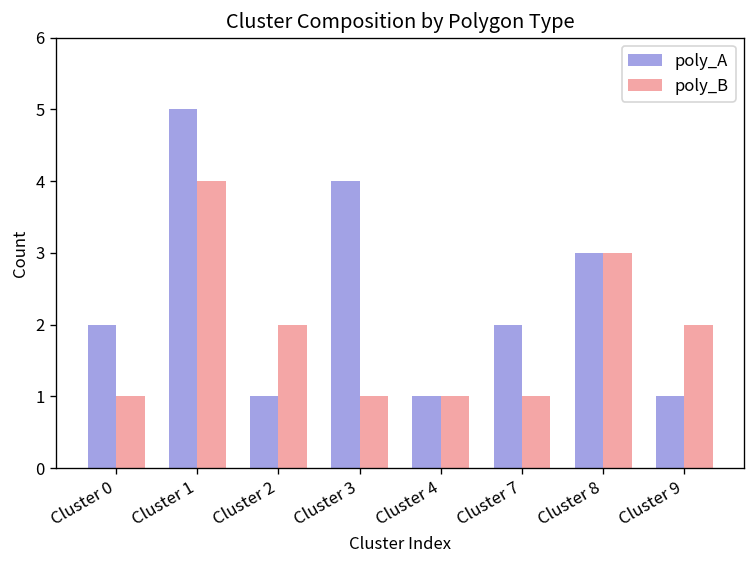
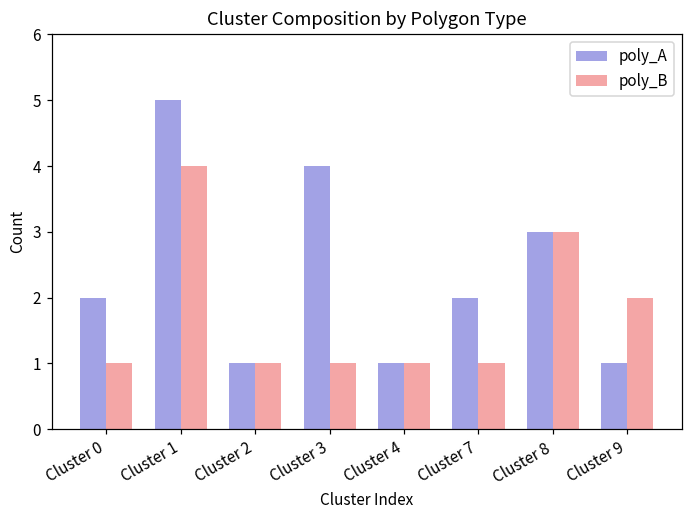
  {
    "poly_A": {
      "Cluster 0": 2,
      "Cluster 1": 5,
      "Cluster 2": 1,
      "Cluster 3": 4,
      "Cluster 4": 1,
      "Cluster 7": 2,
      "Cluster 8": 3,
      "Cluster 9": 1
    },
    "poly_B": {
      "Cluster 0": 1,
      "Cluster 1": 4,
-     "Cluster 2": 2,
+     "Cluster 2": 1,
      "Cluster 3": 1,
      "Cluster 4": 1,
      "Cluster 7": 1,
      "Cluster 8": 3,
      "Cluster 9": 2
    }
  }
